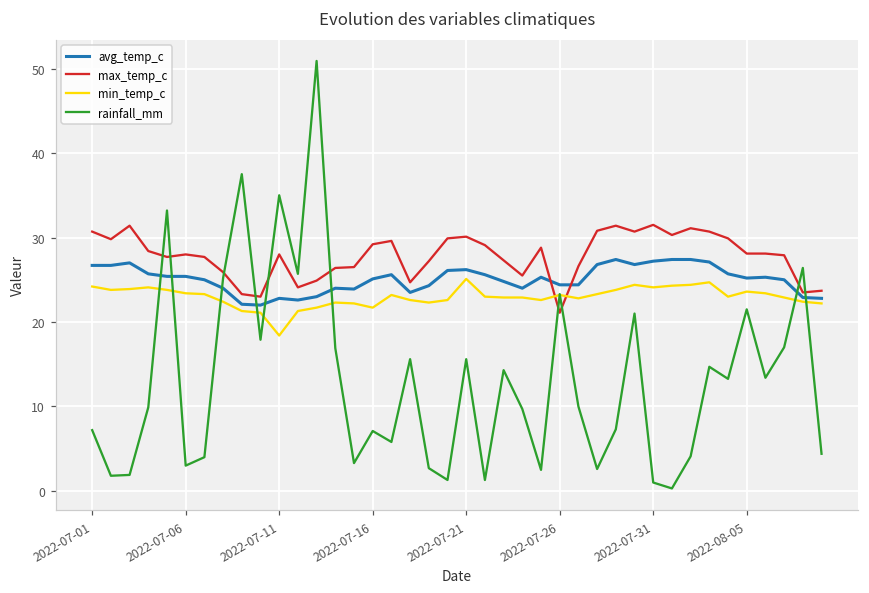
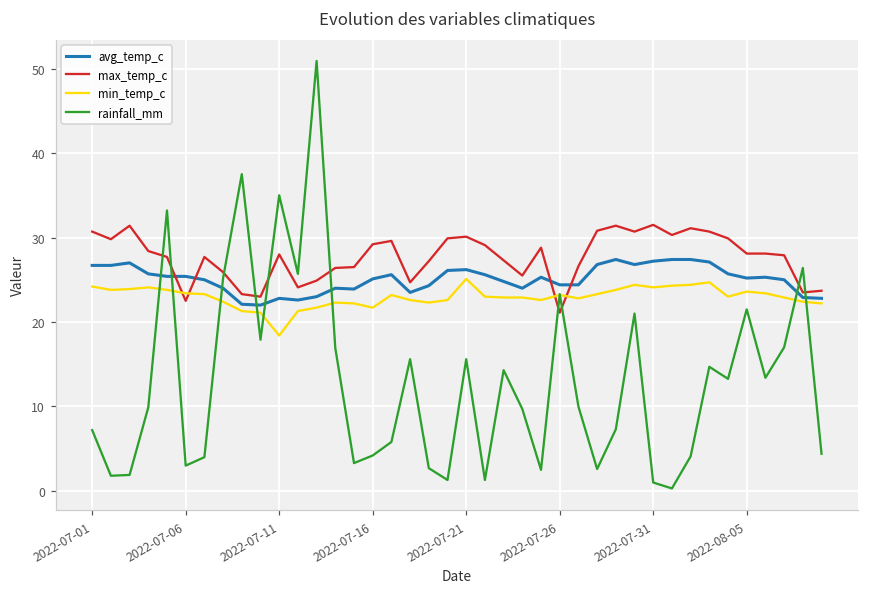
  {
    "avg_temp_c": {
      "2022-07-01": 27,
      "2022-07-06": 25,
      "2022-07-11": 23,
      "2022-07-16": 25,
      "2022-07-21": 26,
      "2022-07-26": 24,
      "2022-07-31": 27,
      "2022-08-05": 25
    },
    "max_temp_c": {
      "2022-07-01": 31,
-     "2022-07-06": 28,
+     "2022-07-06": 23,
      "2022-07-11": 28,
      "2022-07-16": 29,
      "2022-07-21": 30,
      "2022-07-26": 21,
      "2022-07-31": 32,
      "2022-08-05": 28
    },
    "min_temp_c": {
      "2022-07-01": 24,
      "2022-07-06": 23,
      "2022-07-11": 18,
      "2022-07-16": 22,
      "2022-07-21": 25,
      "2022-07-31": 24,
      "2022-08-05": 24
    },
    "rainfall_mm": {
      "2022-07-01": 7,
      "2022-07-06": 3,
      "2022-07-11": 35,
-     "2022-07-16": 7,
+     "2022-07-16": 4,
      "2022-07-21": 16,
      "2022-07-31": 1,
      "2022-08-05": 22
    }
  }
